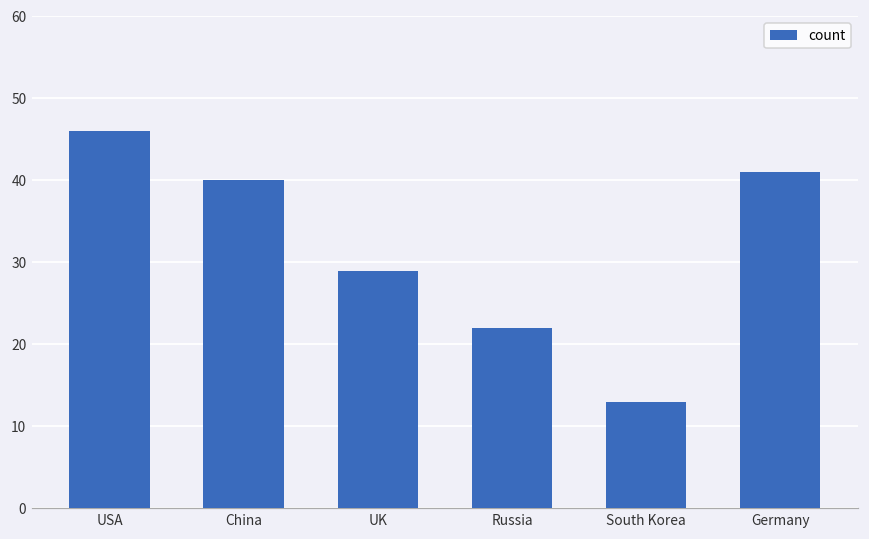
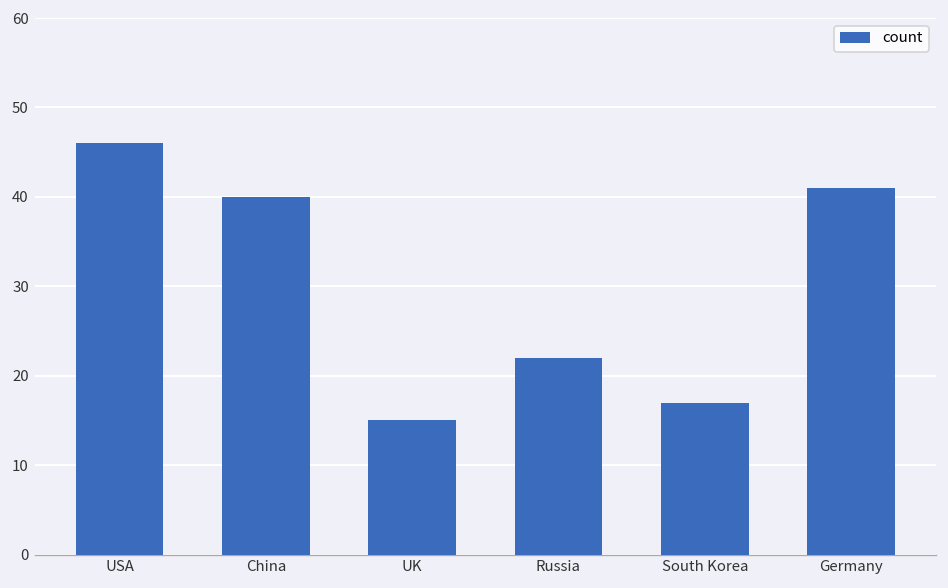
  {
    "USA": 46,
    "China": 40,
-   "UK": 29,
+   "UK": 15,
    "Russia": 22,
-   "South Korea": 13,
+   "South Korea": 17,
    "Germany": 41
  }
